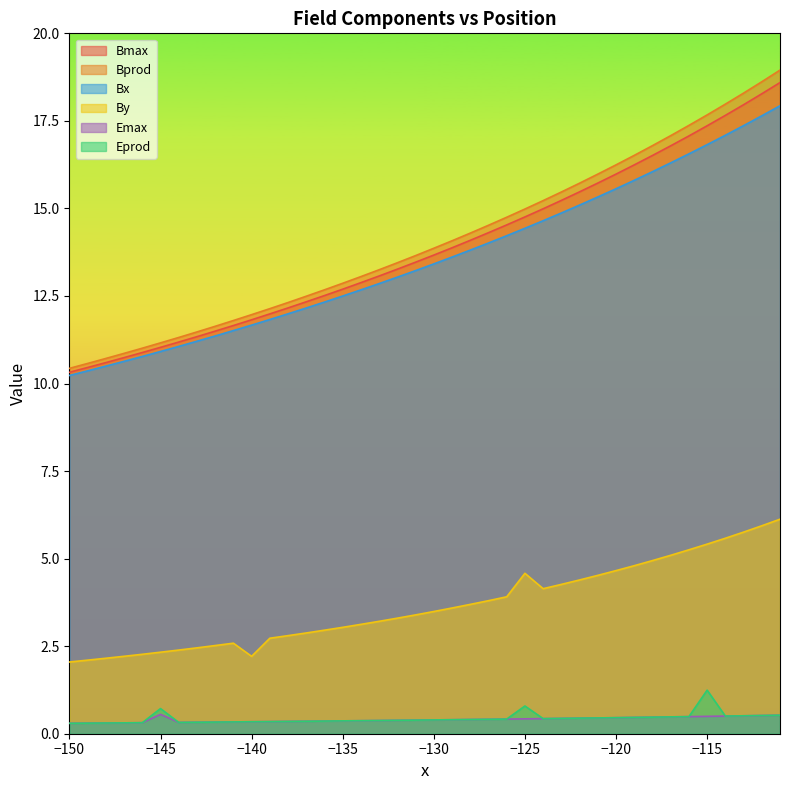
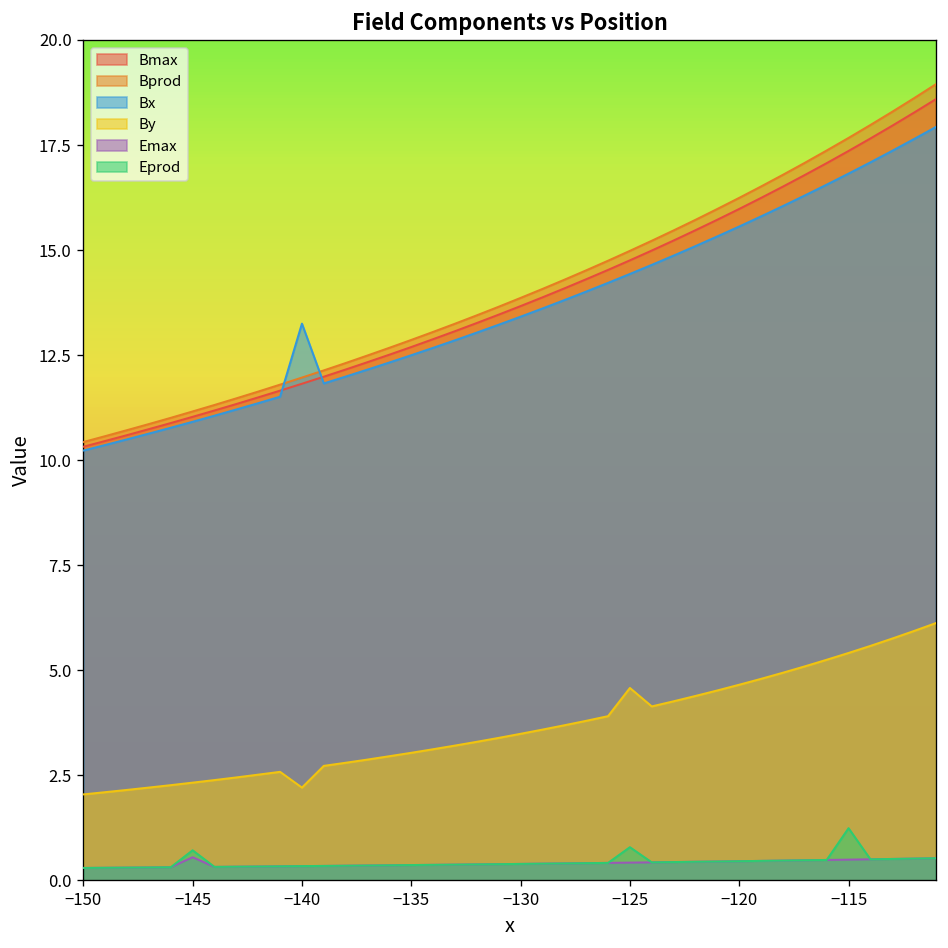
  {
    "Bx": {
      "−150": 10.2,
      "−145": 10.9,
-     "−140": 11.7,
+     "−140": 13.3,
      "−135": 12.5,
      "−130": 13.4,
      "−125": 14.4,
      "−120": 15.6,
      "−115": 16.8
    },
    "By": {
      "−150": 2.0,
      "−145": 2.3,
      "−140": 2.2,
      "−135": 3.0,
      "−130": 3.5,
      "−125": 4.6,
      "−120": 4.7,
      "−115": 5.4
    },
    "Emax": {
      "−145": 0.6,
      "−125": 0.4,
      "−115": 0.5
    },
    "Eprod": {
      "−145": 0.7,
      "−125": 0.8,
      "−115": 1.2
    }
  }
